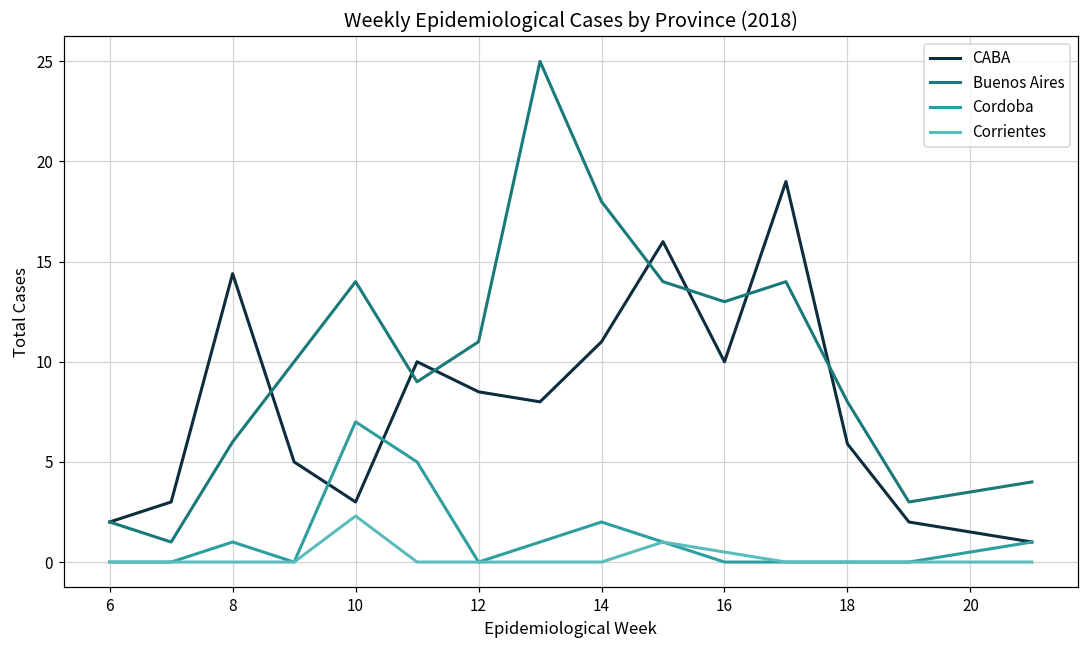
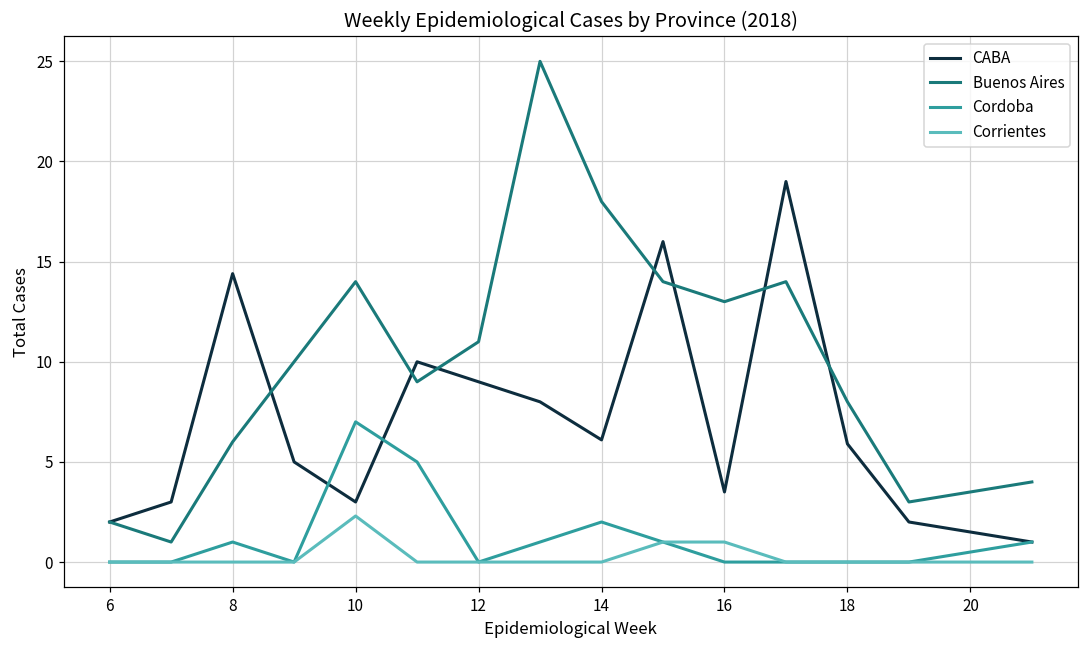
  {
    "CABA": {
      "8": 14.4,
      "10": 3.0,
-     "12": 8.5,
-     "14": 11.0,
-     "16": 10.0,
+     "12": 9.0,
+     "14": 6.1,
+     "16": 3.5,
      "18": 5.9
    },
    "Corrientes": {
      "8": 0.0,
      "10": 2.3,
      "14": 0.0,
-     "16": 0.5
+     "16": 1.0
    }
  }
